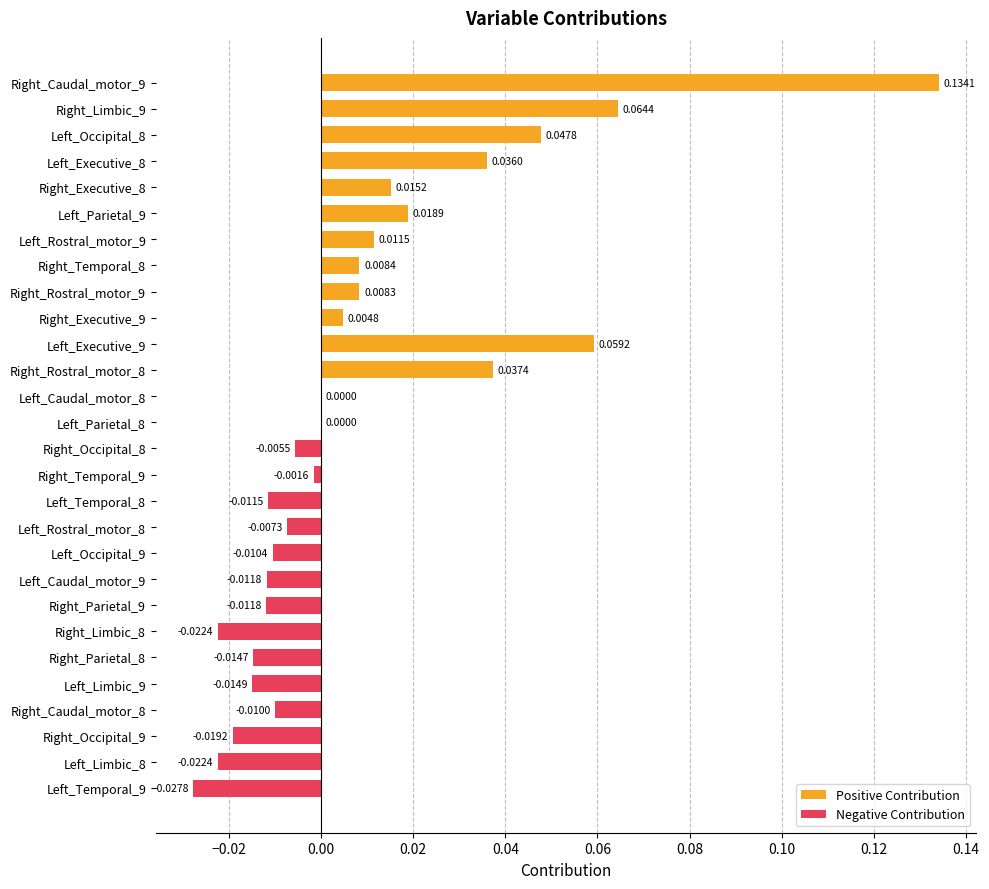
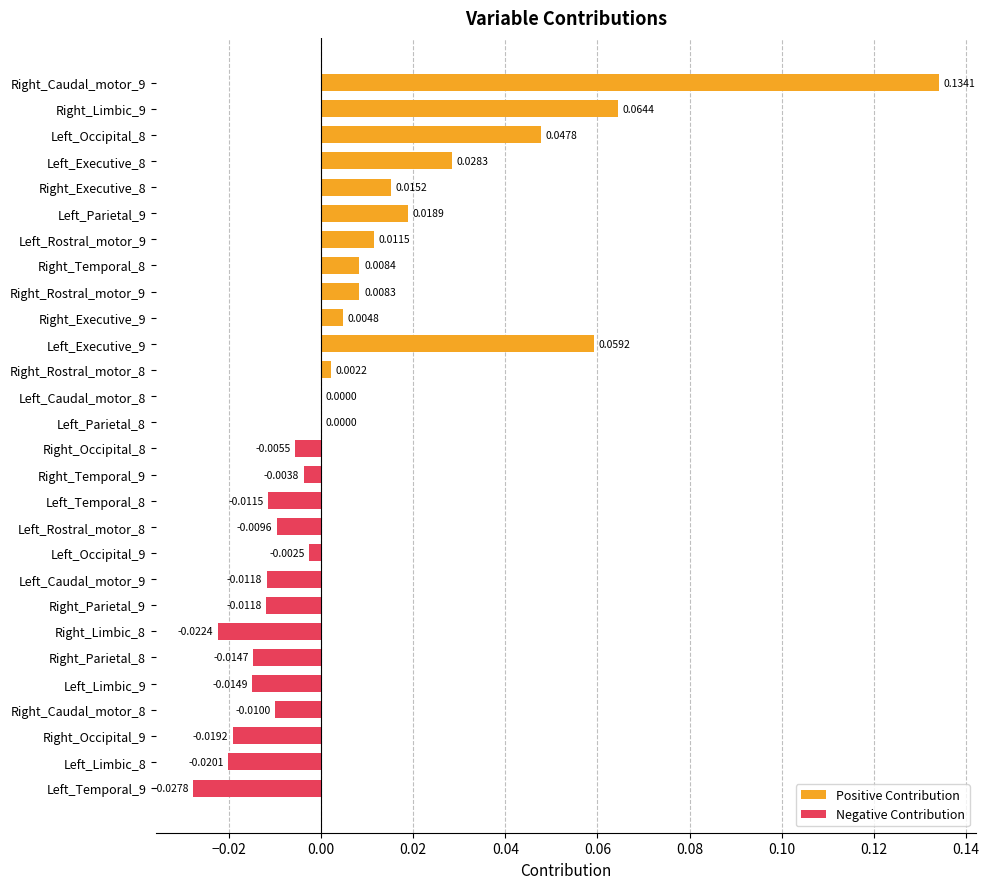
  {
    "Positive Contribution": {
      "Right_Caudal_motor_9": 0.1341,
      "Right_Limbic_9": 0.0644,
      "Left_Occipital_8": 0.0478,
-     "Left_Executive_8": 0.0360,
+     "Left_Executive_8": 0.0283,
      "Right_Executive_8": 0.0152,
      "Left_Parietal_9": 0.0189,
      "Left_Rostral_motor_9": 0.0115,
      "Right_Temporal_8": 0.0084,
      "Right_Rostral_motor_9": 0.0083,
      "Right_Executive_9": 0.0048,
      "Left_Executive_9": 0.0592,
-     "Right_Rostral_motor_8": 0.0374,
+     "Right_Rostral_motor_8": 0.0022,
      "Left_Caudal_motor_8": 0.0000,
      "Left_Parietal_8": 0.0000
    },
    "Negative Contribution": {
      "Right_Occipital_8": -0.0055,
-     "Right_Temporal_9": -0.0016,
+     "Right_Temporal_9": -0.0038,
      "Left_Temporal_8": -0.0115,
-     "Left_Rostral_motor_8": -0.0073,
-     "Left_Occipital_9": -0.0104,
+     "Left_Rostral_motor_8": -0.0096,
+     "Left_Occipital_9": -0.0025,
      "Left_Caudal_motor_9": -0.0118,
      "Right_Parietal_9": -0.0118,
      "Right_Limbic_8": -0.0224,
      "Right_Parietal_8": -0.0147,
      "Left_Limbic_9": -0.0149,
      "Right_Caudal_motor_8": -0.0100,
      "Right_Occipital_9": -0.0192,
-     "Left_Limbic_8": -0.0224,
+     "Left_Limbic_8": -0.0201,
      "Left_Temporal_9": -0.0278
    }
  }
